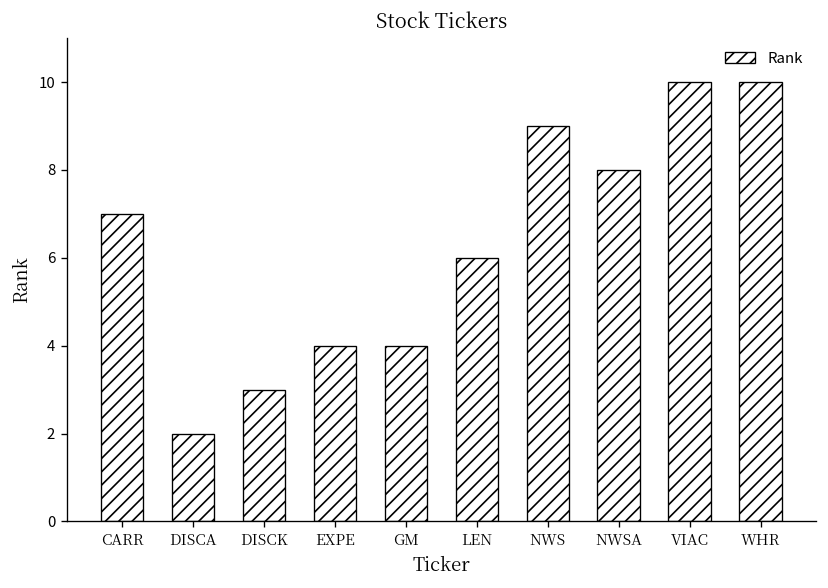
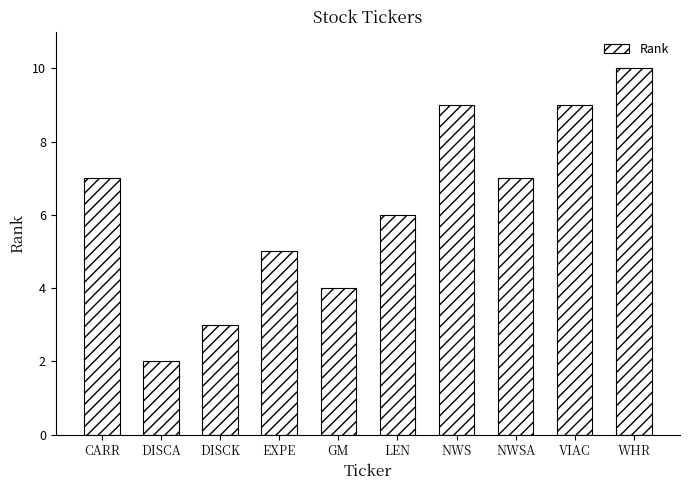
  {
    "CARR": 7,
    "DISCA": 2,
    "DISCK": 3,
-   "EXPE": 4,
+   "EXPE": 5,
    "GM": 4,
    "LEN": 6,
    "NWS": 9,
-   "NWSA": 8,
-   "VIAC": 10,
+   "NWSA": 7,
+   "VIAC": 9,
    "WHR": 10
  }
